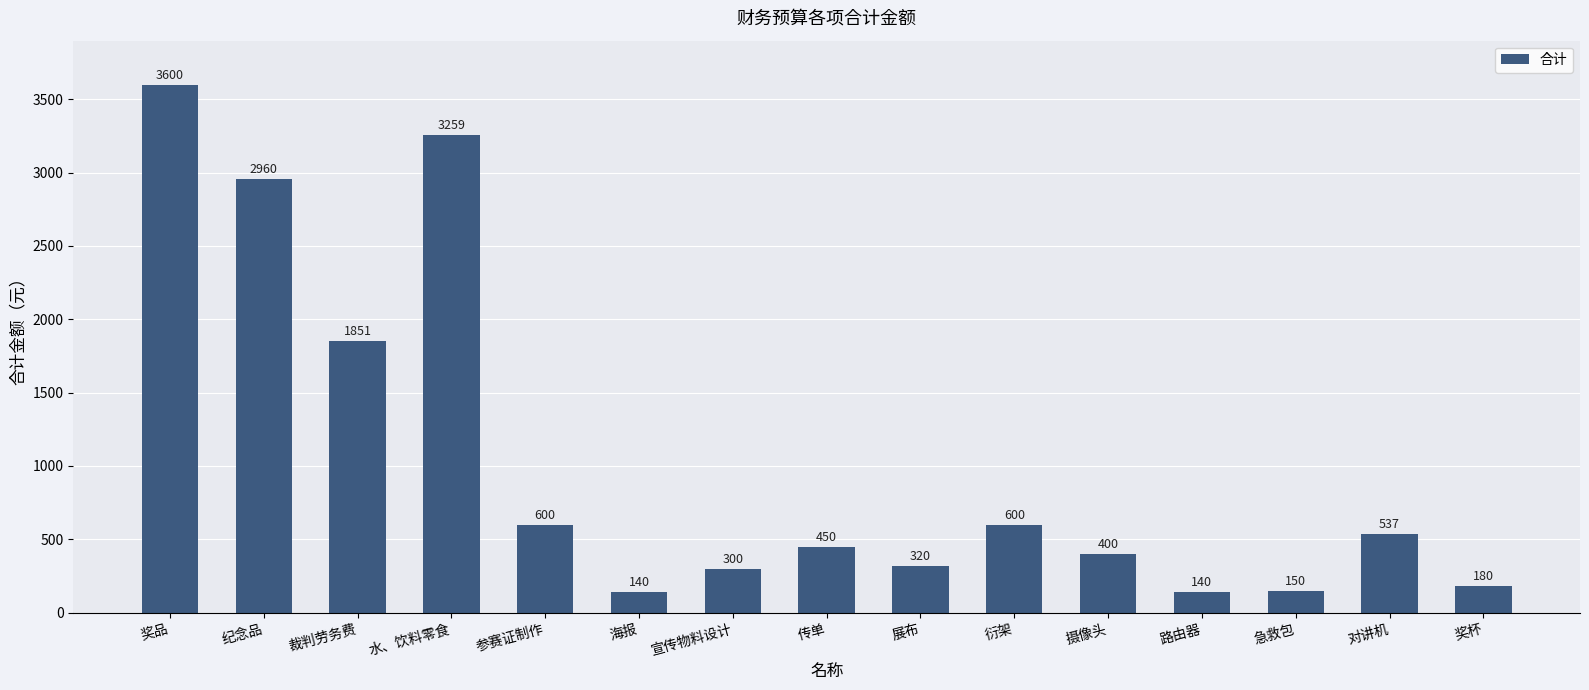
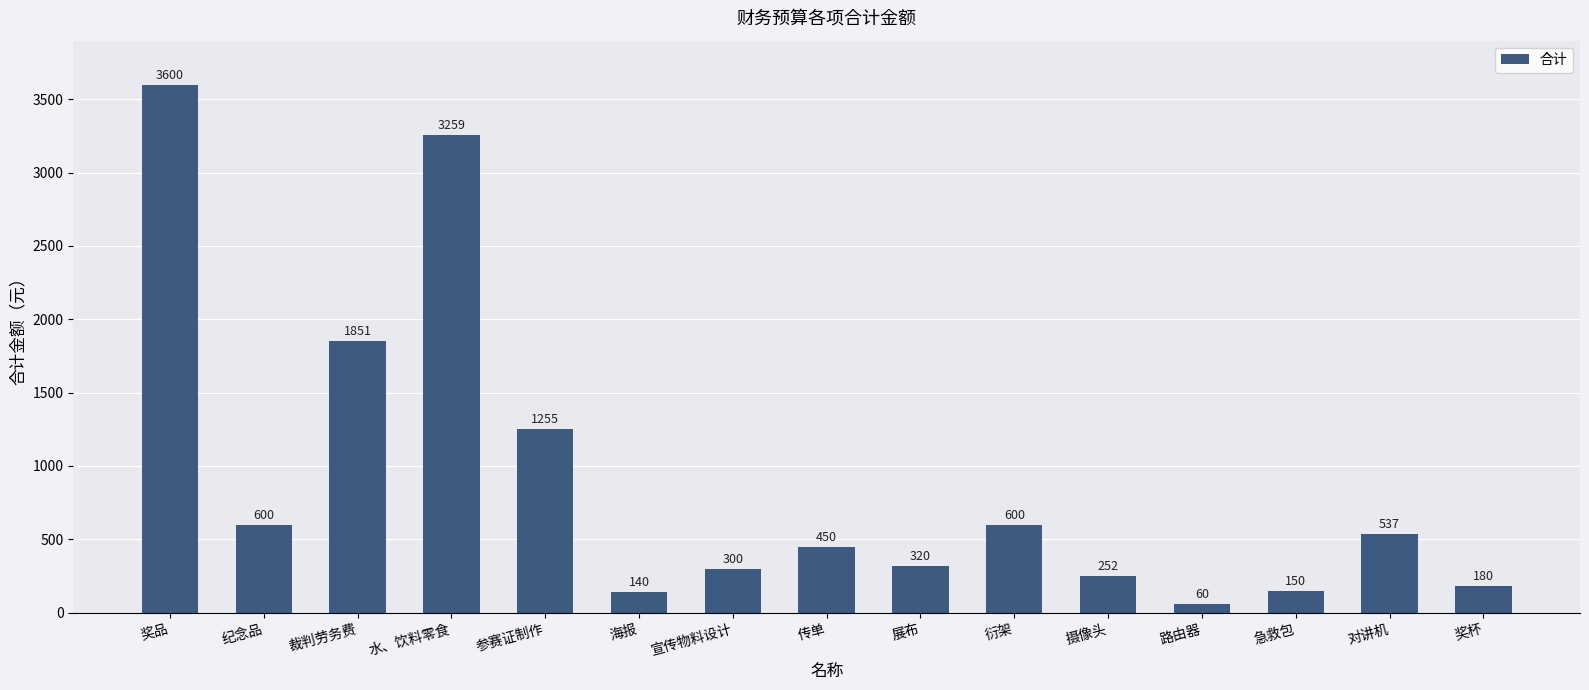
  {
    "奖品": 3600,
-   "纪念品": 2960,
+   "纪念品": 600,
    "裁判劳务费": 1851,
    "水、饮料零食": 3259,
-   "参赛证制作": 600,
+   "参赛证制作": 1255,
    "海报": 140,
    "宣传物料设计": 300,
    "传单": 450,
    "展布": 320,
    "衍架": 600,
-   "摄像头": 400,
-   "路由器": 140,
+   "摄像头": 252,
+   "路由器": 60,
    "急救包": 150,
    "对讲机": 537,
    "奖杯": 180
  }
